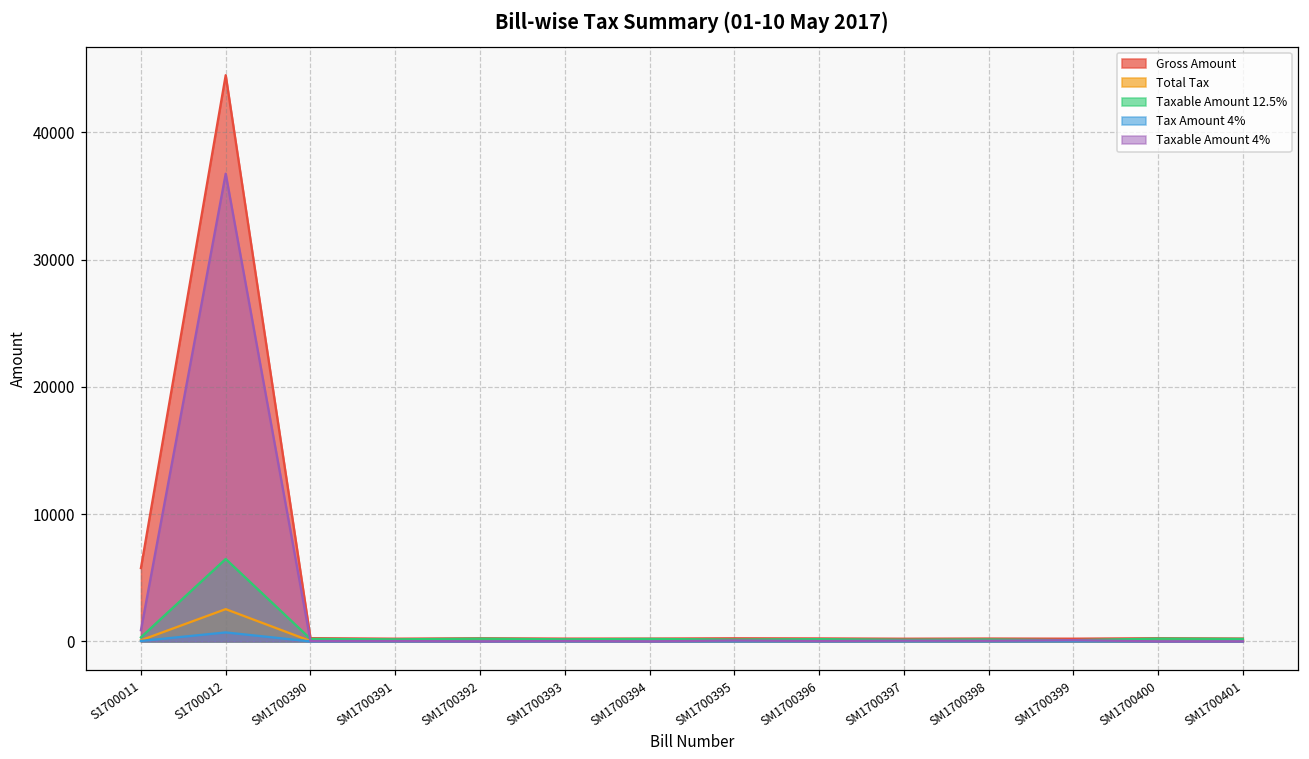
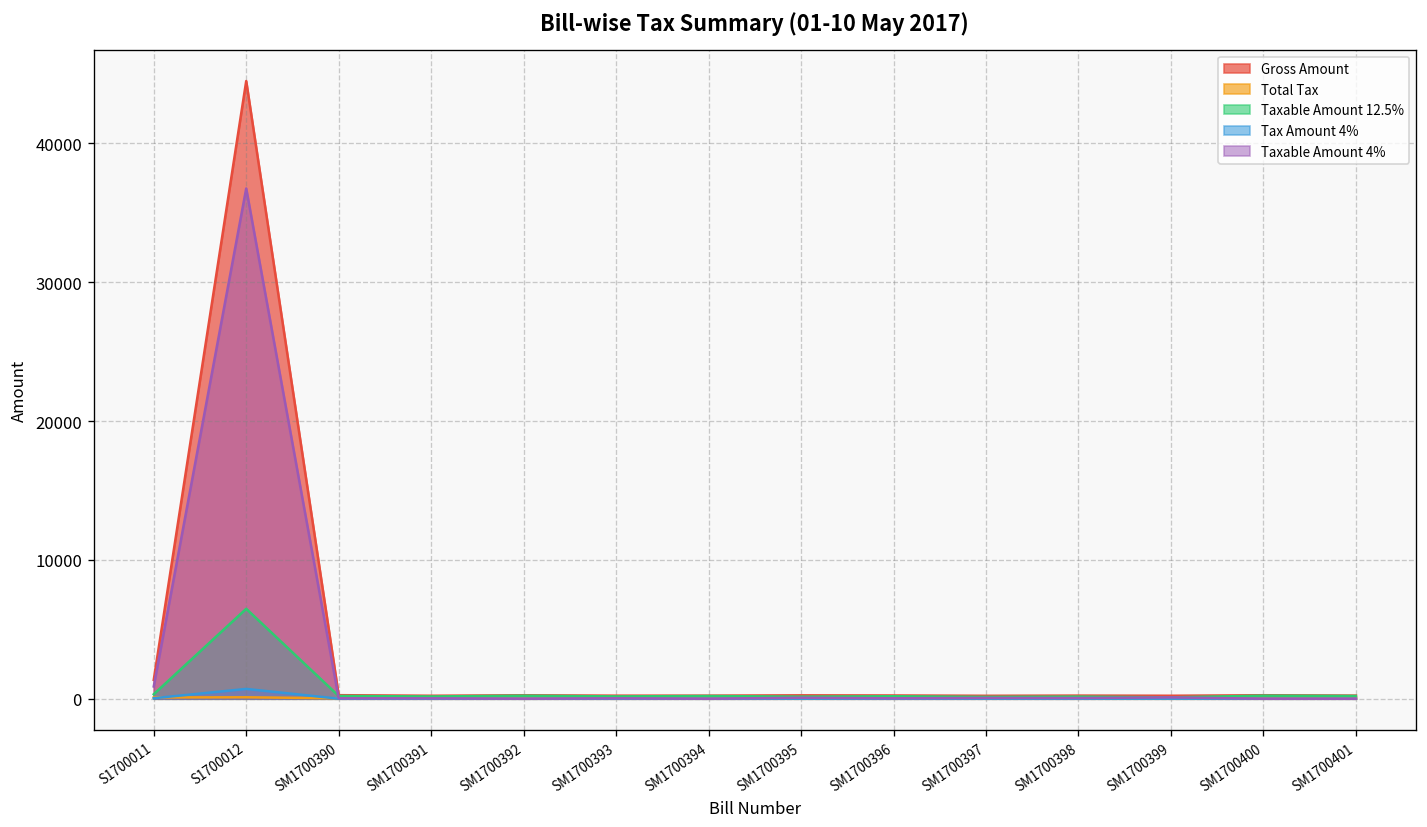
  {
    "Gross Amount": {
-     "S1700011": 5800,
+     "S1700011": 1400,
      "S1700012": 44500
    },
    "Total Tax": {
-     "S1700012": 2500
+     "S1700012": 100
    },
    "Taxable Amount 12.5%": {
      "S1700011": 300,
      "S1700012": 6500
    },
    "Tax Amount 4%": {
      "S1700012": 700
    },
    "Taxable Amount 4%": {
      "S1700011": 900,
      "S1700012": 36800
    }
  }
